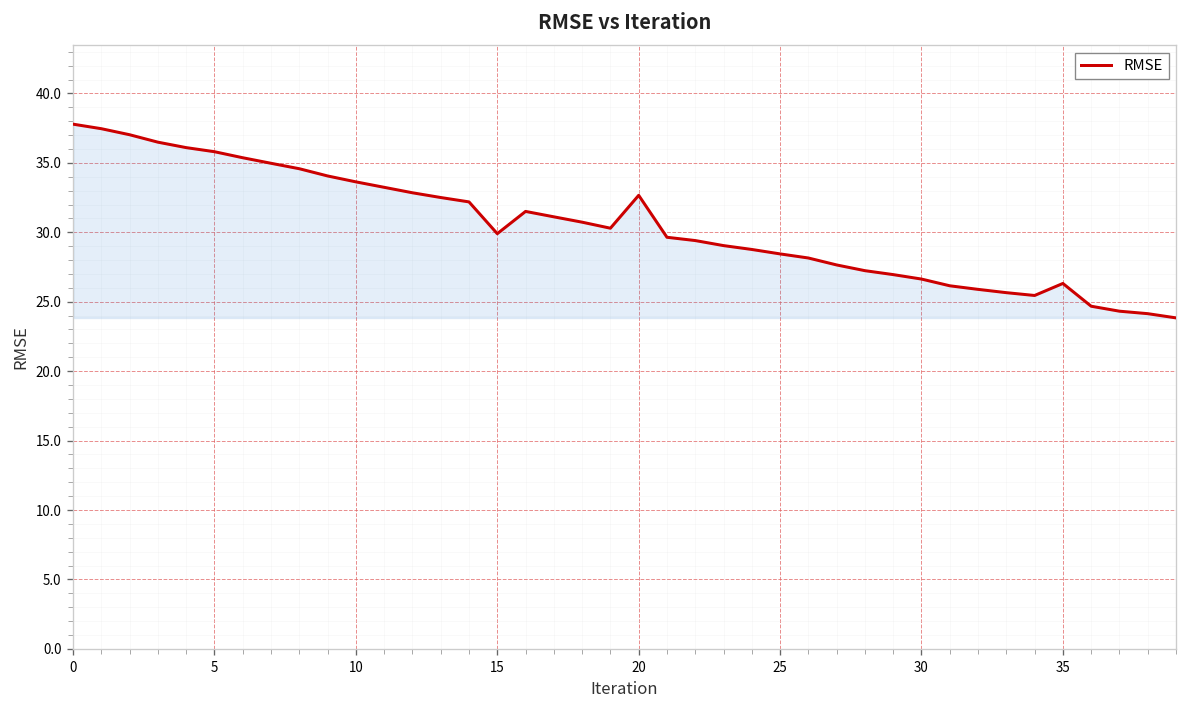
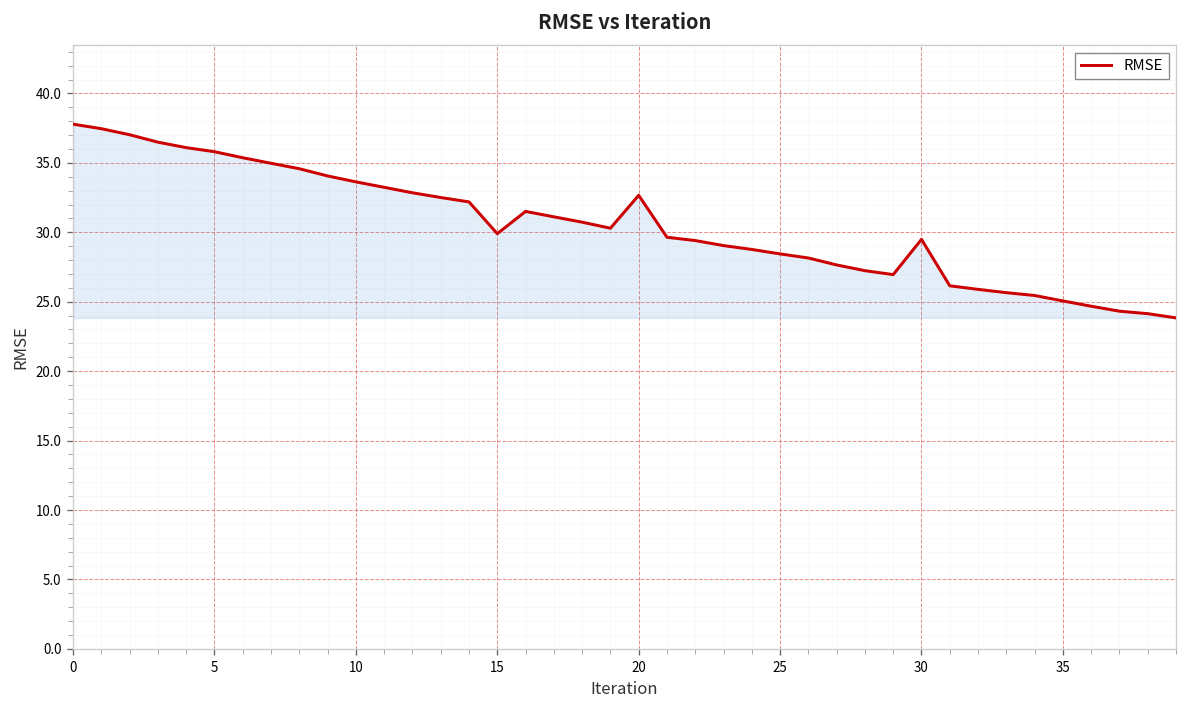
  {
    "0": 37.8,
    "5": 35.8,
    "10": 33.6,
    "15": 29.9,
    "20": 32.7,
    "25": 28.4,
-   "30": 26.6,
-   "35": 26.3
+   "30": 29.5,
+   "35": 25.1
  }
